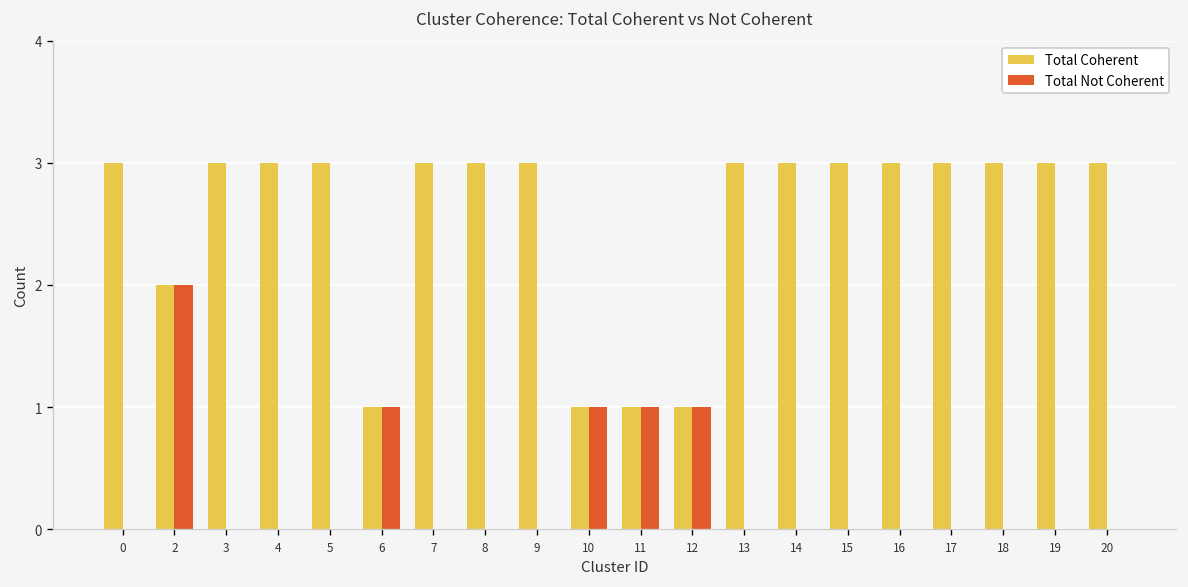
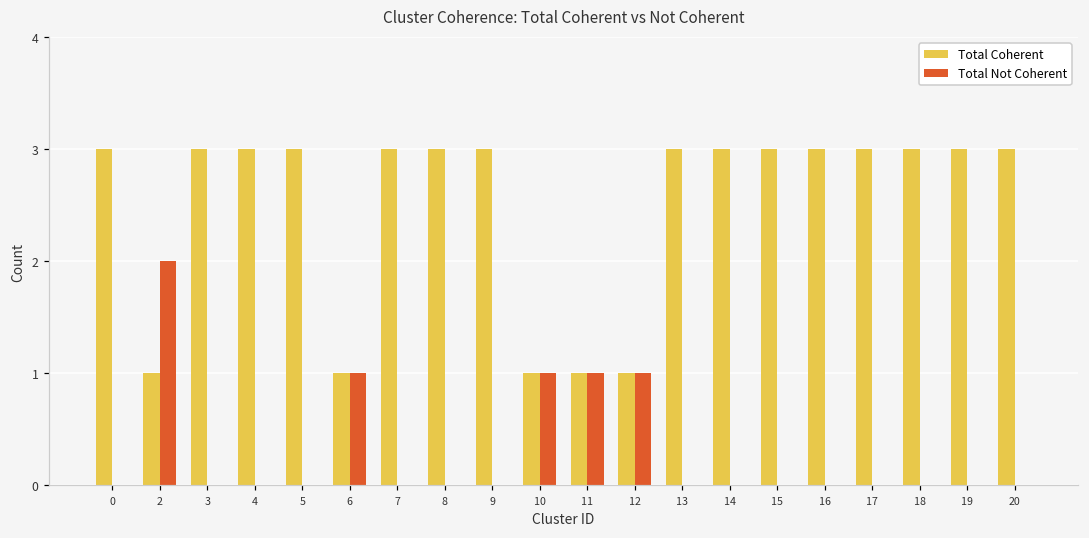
  {
    "Total Coherent": {
      "0": 3,
-     "2": 2,
+     "2": 1,
      "3": 3,
      "4": 3,
      "5": 3,
      "6": 1,
      "7": 3,
      "8": 3,
      "9": 3,
      "10": 1,
      "11": 1,
      "12": 1,
      "13": 3,
      "14": 3,
      "15": 3,
      "16": 3,
      "17": 3,
      "18": 3,
      "19": 3,
      "20": 3
    },
    "Total Not Coherent": {
      "0": 0,
      "2": 2,
      "3": 0,
      "4": 0,
      "5": 0,
      "6": 1,
      "7": 0,
      "8": 0,
      "9": 0,
      "10": 1,
      "11": 1,
      "12": 1,
      "13": 0,
      "14": 0,
      "15": 0,
      "16": 0,
      "17": 0,
      "18": 0,
      "19": 0,
      "20": 0
    }
  }
